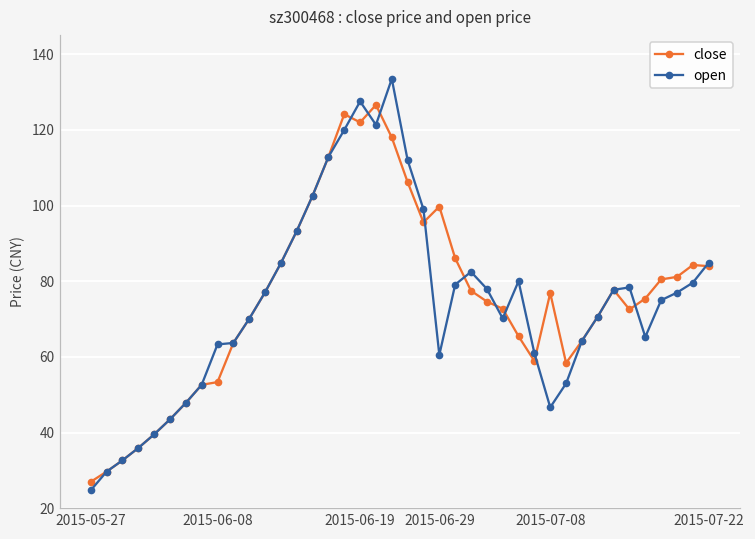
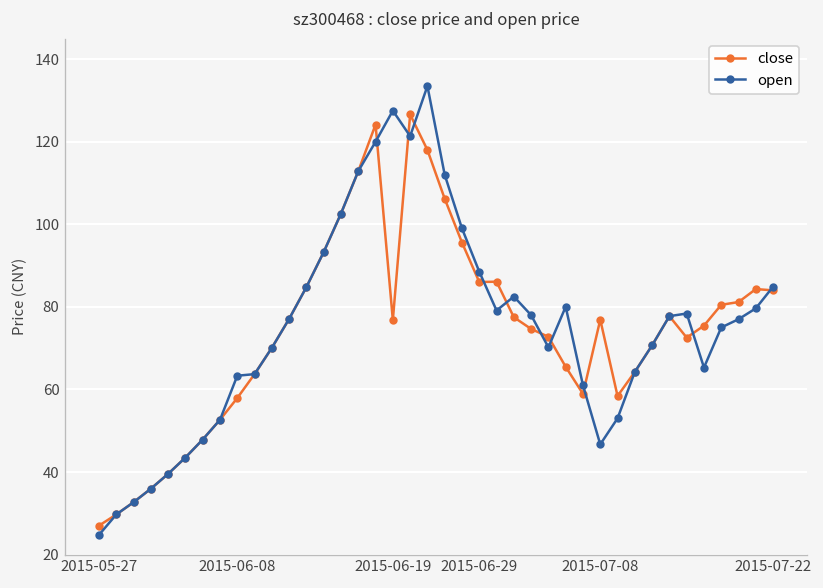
  {
    "close": {
      "2015-05-27": 27,
-     "2015-06-08": 53,
-     "2015-06-19": 122,
-     "2015-06-29": 100,
+     "2015-06-08": 58,
+     "2015-06-19": 77,
+     "2015-06-29": 86,
      "2015-07-08": 77,
      "2015-07-22": 84
    },
    "open": {
      "2015-05-27": 25,
      "2015-06-08": 63,
      "2015-06-19": 128,
-     "2015-06-29": 61,
+     "2015-06-29": 89,
      "2015-07-08": 47,
      "2015-07-22": 85
    }
  }
